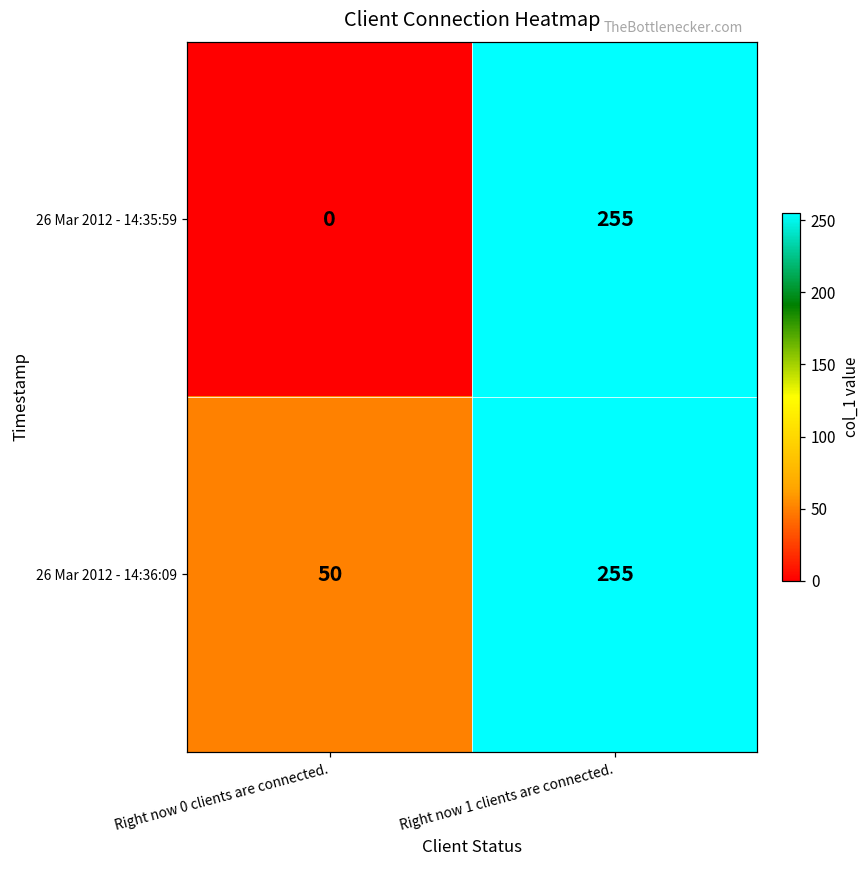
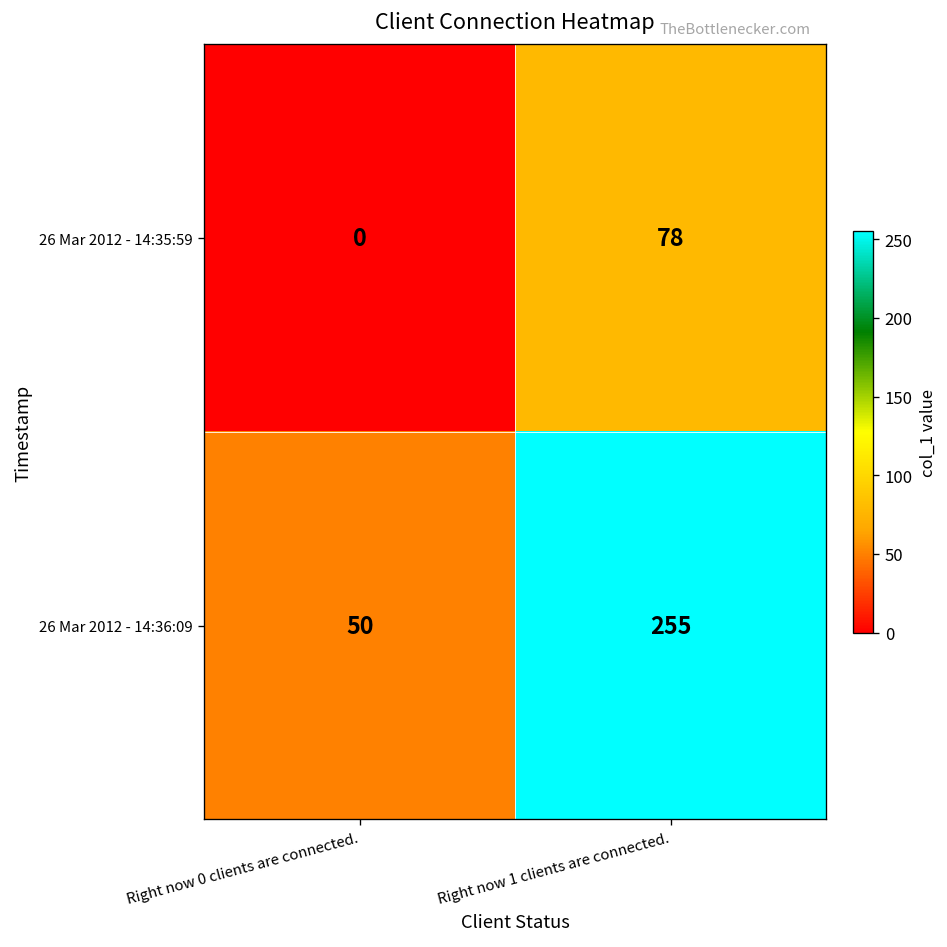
  {
    "26 Mar 2012 - 14:35:59": {
      "Right now 0 clients are connected.": 0,
-     "Right now 1 clients are connected.": 255
+     "Right now 1 clients are connected.": 78
    },
    "26 Mar 2012 - 14:36:09": {
      "Right now 0 clients are connected.": 50,
      "Right now 1 clients are connected.": 255
    }
  }
